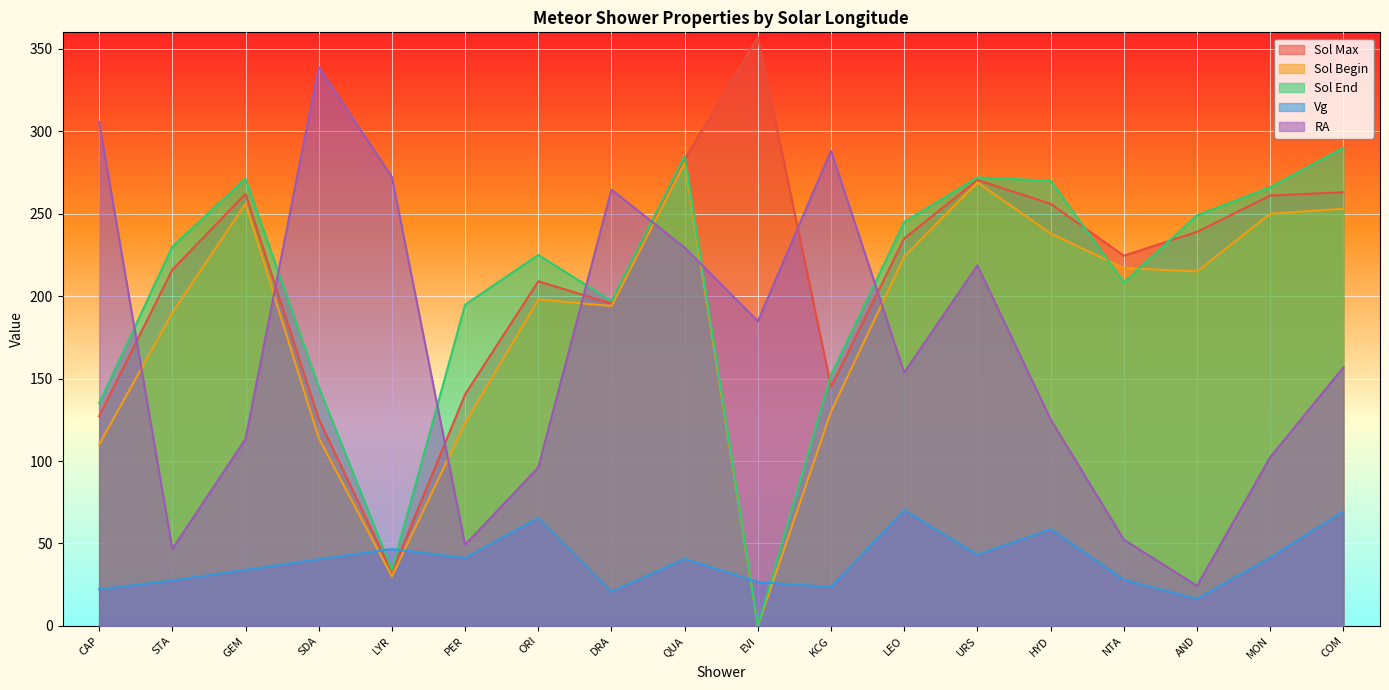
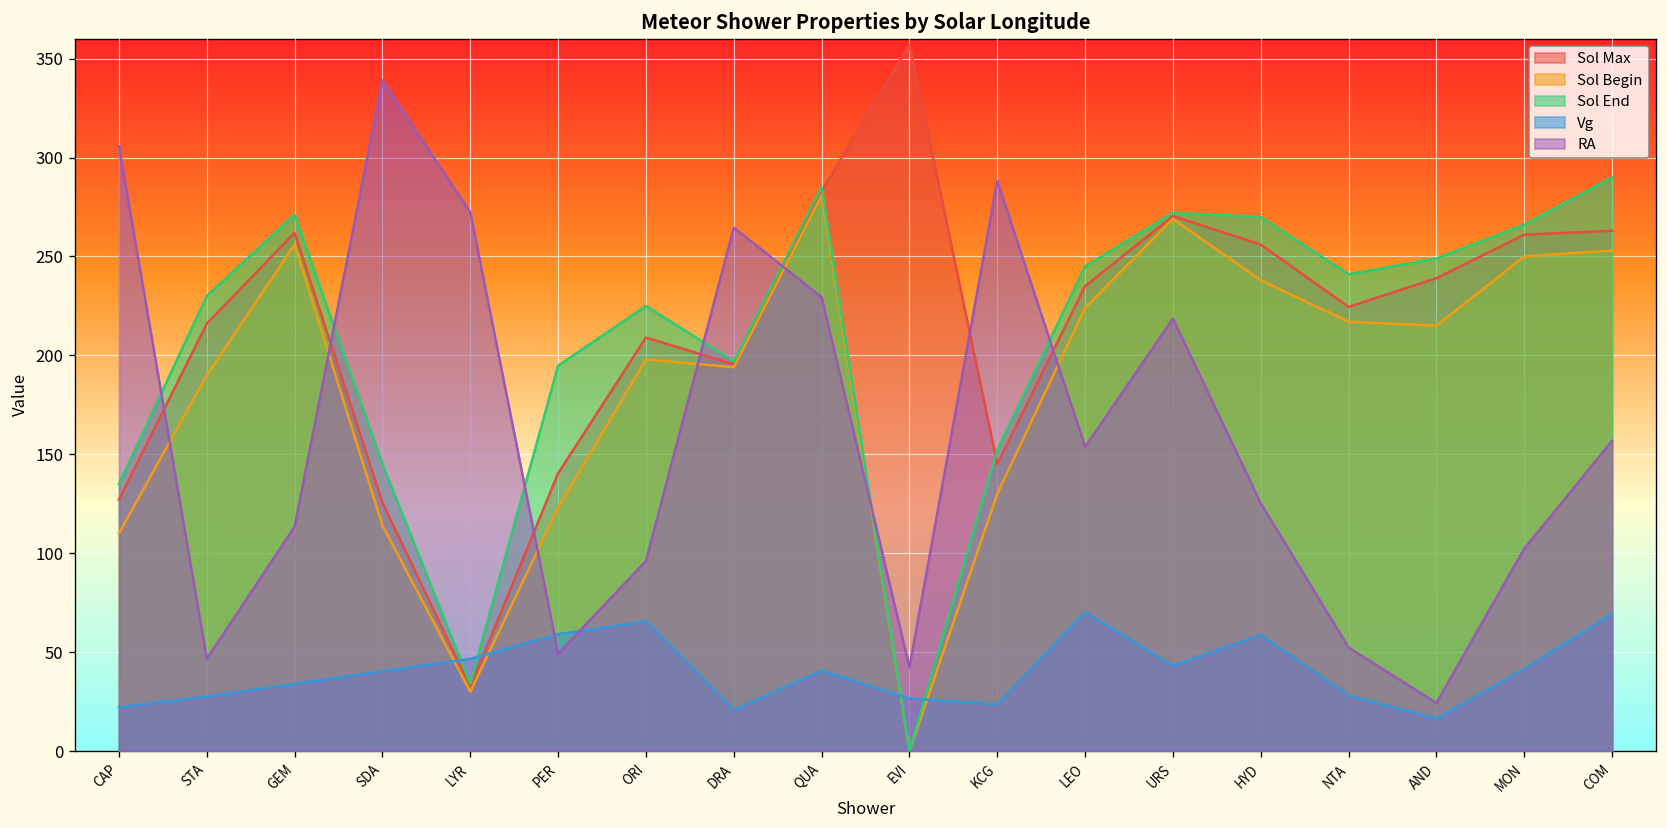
  {
    "Sol Max": {
      "CAP": 127,
      "STA": 216,
      "GEM": 262,
      "SDA": 126,
      "LYR": 32,
      "PER": 140,
      "ORI": 209,
      "QUA": 283,
      "EVI": 357,
      "KCG": 145,
      "LEO": 235,
      "HYD": 256,
      "NTA": 225,
      "AND": 239,
      "MON": 261,
      "COM": 263
    },
    "Sol Begin": {
      "CAP": 110,
      "STA": 190,
      "GEM": 256,
      "SDA": 114,
      "LYR": 30,
      "PER": 123,
      "ORI": 198,
      "QUA": 281,
      "KCG": 130,
      "LEO": 224,
      "HYD": 238,
      "NTA": 217,
      "AND": 215,
      "MON": 250,
      "COM": 253
    },
    "Sol End": {
      "CAP": 135,
      "STA": 230,
      "GEM": 271,
      "SDA": 145,
      "LYR": 34,
      "PER": 195,
      "ORI": 225,
      "QUA": 285,
      "KCG": 152,
      "LEO": 245,
      "URS": 272,
      "HYD": 270,
-     "NTA": 208,
+     "NTA": 241,
      "AND": 249,
      "MON": 266,
      "COM": 290
    },
    "Vg": {
      "CAP": 22,
      "STA": 28,
      "GEM": 34,
      "SDA": 40,
      "LYR": 47,
-     "PER": 41,
+     "PER": 59,
      "ORI": 66,
      "DRA": 21,
      "QUA": 41,
      "EVI": 27,
      "KCG": 24,
      "LEO": 70,
      "URS": 43,
      "HYD": 59,
      "NTA": 28,
      "AND": 16,
      "MON": 41,
      "COM": 70
    },
    "RA": {
      "CAP": 306,
      "STA": 47,
      "GEM": 113,
      "SDA": 339,
      "LYR": 272,
      "PER": 49,
      "ORI": 96,
      "DRA": 265,
      "QUA": 229,
-     "EVI": 185,
+     "EVI": 42,
      "KCG": 288,
      "LEO": 154,
      "URS": 219,
      "HYD": 125,
      "NTA": 52,
      "AND": 24,
      "MON": 102,
      "COM": 157
    }
  }
